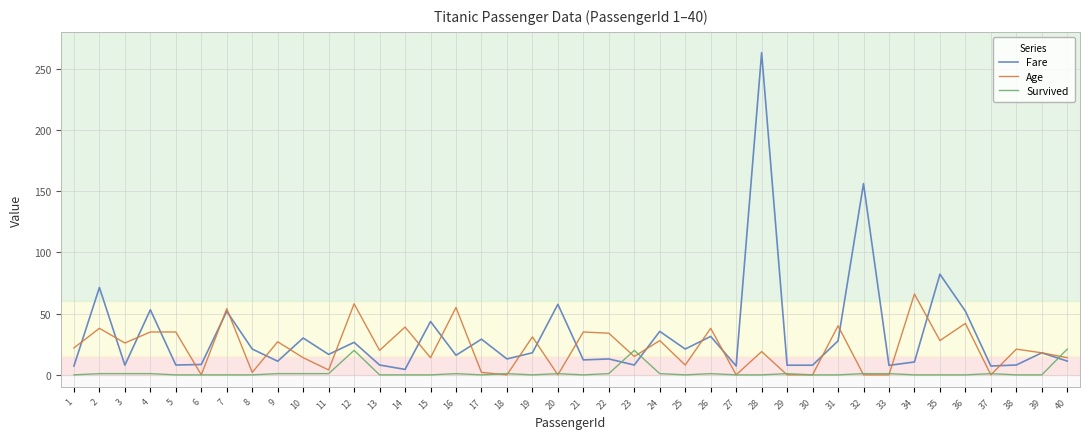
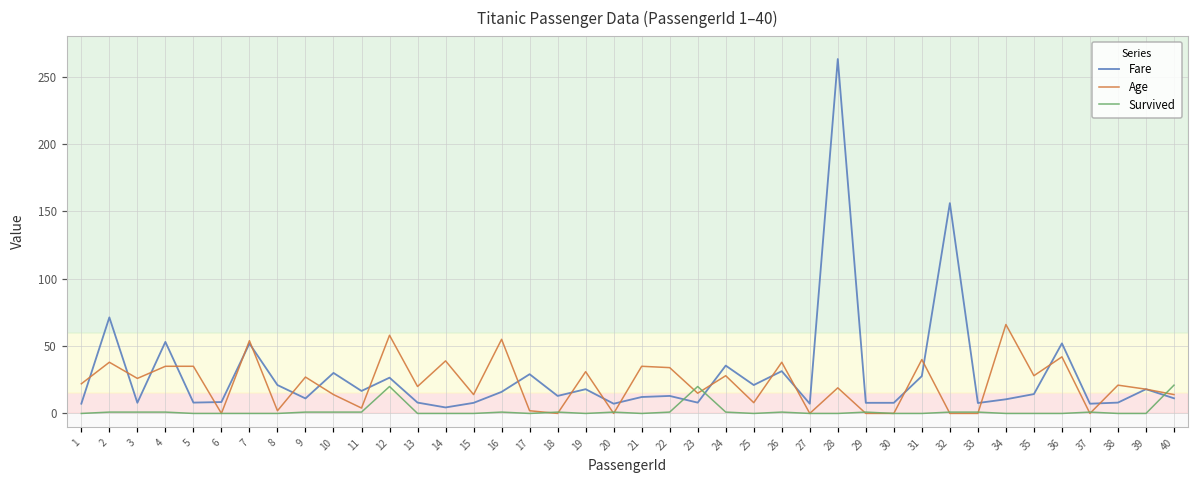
  {
    "Fare": {
      "1": 7,
      "2": 71,
      "3": 8,
      "4": 53,
      "5": 8,
      "6": 8,
      "7": 52,
      "8": 21,
      "9": 11,
      "10": 30,
      "11": 17,
      "12": 27,
      "13": 8,
      "14": 4,
-     "15": 44,
+     "15": 8,
      "16": 16,
      "17": 29,
      "18": 13,
      "19": 18,
-     "20": 58,
+     "20": 7,
      "21": 12,
      "22": 13,
      "23": 8,
      "24": 36,
      "25": 21,
      "26": 31,
      "27": 7,
      "28": 263,
      "29": 8,
      "30": 8,
      "31": 28,
      "32": 156,
      "33": 8,
      "34": 11,
-     "35": 82,
+     "35": 14,
      "36": 52,
      "37": 7,
      "38": 8,
      "40": 11
    },
    "Age": {
      "1": 22,
      "2": 38,
      "3": 26,
      "4": 35,
      "5": 35,
      "7": 54,
      "9": 27,
      "10": 14,
      "11": 4,
      "12": 58,
      "13": 20,
      "14": 39,
      "15": 14,
      "16": 55,
      "19": 31,
      "21": 35,
      "22": 34,
      "23": 15,
      "24": 28,
      "25": 8,
      "26": 38,
      "28": 19,
      "31": 40,
      "34": 66,
      "35": 28,
      "36": 42,
      "38": 21,
      "40": 14
    },
    "Survived": {
      "1": 0,
      "2": 1,
      "3": 1,
      "4": 1,
      "5": 0,
      "7": 0,
      "9": 1,
      "10": 1,
      "11": 1,
      "12": 20,
      "13": 0,
      "14": 0,
      "15": 0,
      "16": 1,
      "19": 0,
      "21": 0,
      "22": 1,
      "23": 20,
      "24": 1,
      "25": 0,
      "26": 1,
      "28": 0,
      "31": 0,
      "34": 0,
      "35": 0,
      "36": 0,
      "38": 0,
      "39": 0,
      "40": 21
    }
  }
